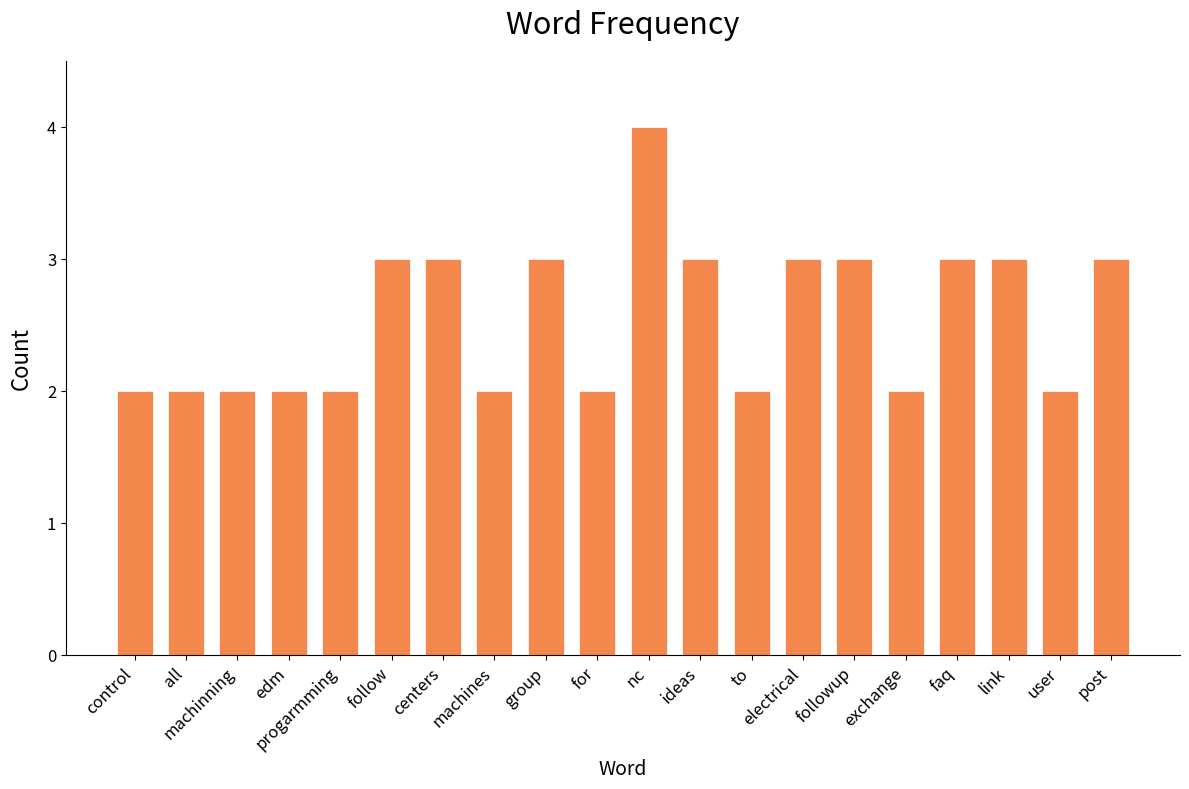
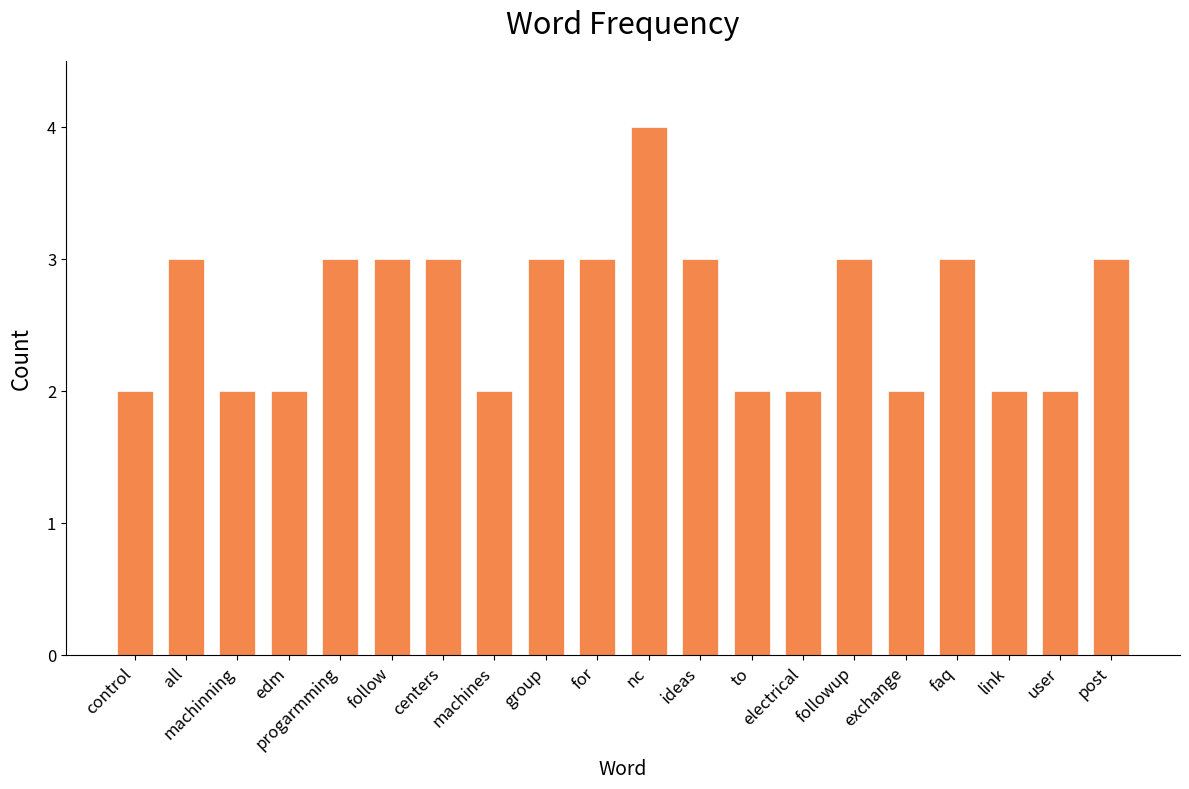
  {
    "control": 2,
-   "all": 2,
+   "all": 3,
    "machinning": 2,
    "edm": 2,
-   "progarmming": 2,
+   "progarmming": 3,
    "follow": 3,
    "centers": 3,
    "machines": 2,
    "group": 3,
-   "for": 2,
+   "for": 3,
    "nc": 4,
    "ideas": 3,
    "to": 2,
-   "electrical": 3,
+   "electrical": 2,
    "followup": 3,
    "exchange": 2,
    "faq": 3,
-   "link": 3,
+   "link": 2,
    "user": 2,
    "post": 3
  }
